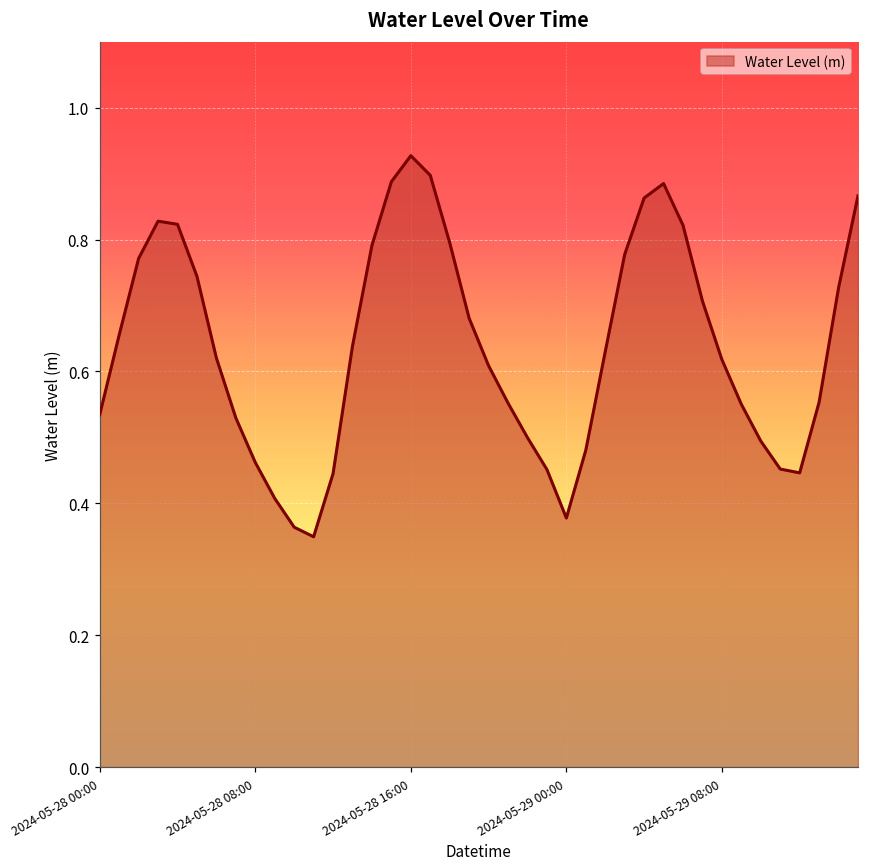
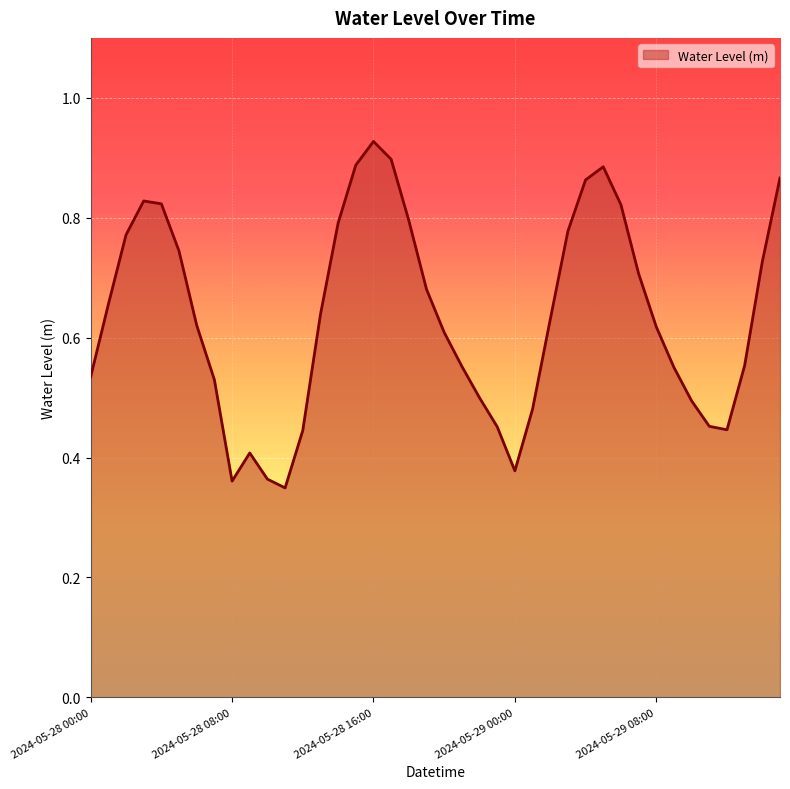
  {
    "2024-05-28 00:00": 0.53,
-   "2024-05-28 08:00": 0.46,
+   "2024-05-28 08:00": 0.36,
    "2024-05-28 16:00": 0.93,
    "2024-05-29 00:00": 0.38,
    "2024-05-29 08:00": 0.62
  }
